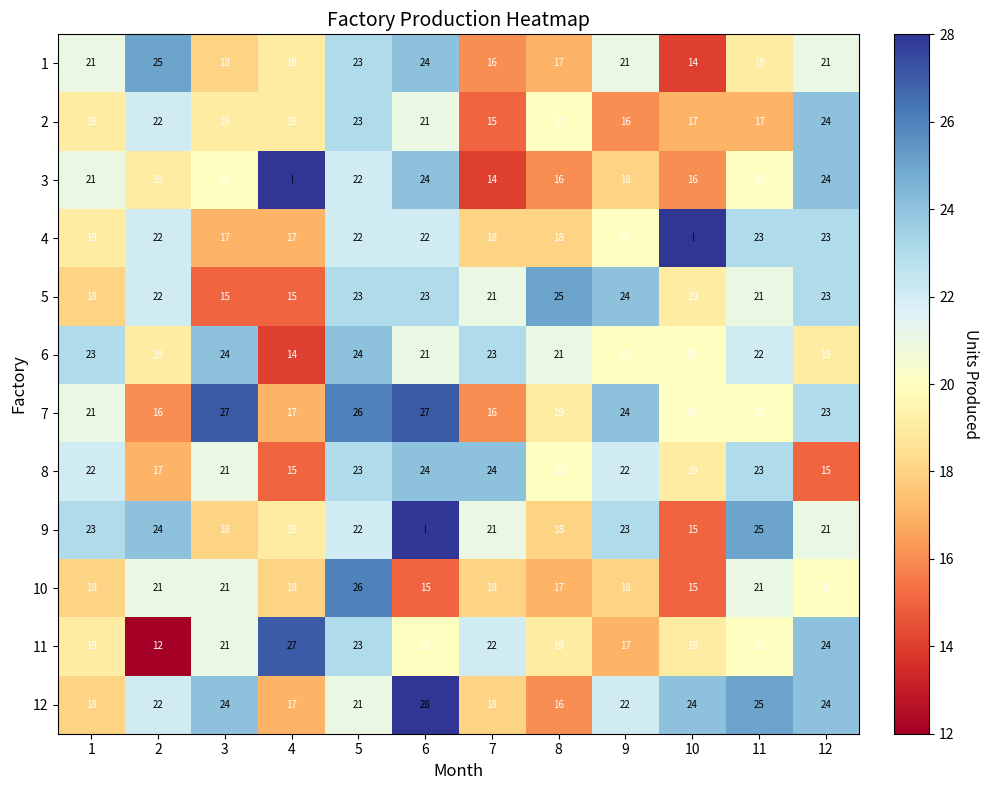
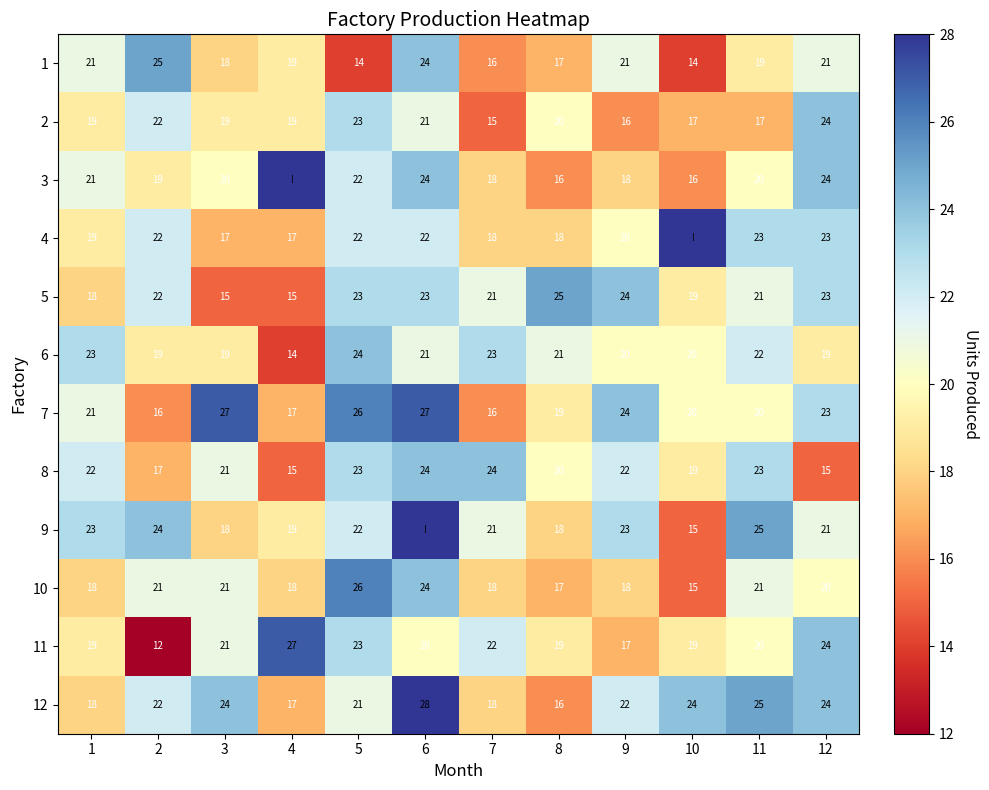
  {
    "1": {
      "1": 21,
      "2": 25,
      "3": 18,
      "4": 19,
-     "5": 23,
+     "5": 14,
      "6": 24,
      "7": 16,
      "8": 17,
      "9": 21,
      "10": 14,
      "11": 19,
      "12": 21
    },
    "2": {
      "1": 19,
      "2": 22,
      "3": 19,
      "4": 19,
      "5": 23,
      "6": 21,
      "7": 15,
      "8": 20,
      "9": 16,
      "10": 17,
      "11": 17,
      "12": 24
    },
    "3": {
      "1": 21,
      "2": 19,
      "3": 20,
      "5": 22,
      "6": 24,
-     "7": 14,
+     "7": 18,
      "8": 16,
      "9": 18,
      "10": 16,
      "11": 20,
      "12": 24
    },
    "4": {
      "1": 19,
      "2": 22,
      "3": 17,
      "4": 17,
      "5": 22,
      "6": 22,
      "7": 18,
      "8": 18,
      "9": 20,
      "11": 23,
      "12": 23
    },
    "5": {
      "1": 18,
      "2": 22,
      "3": 15,
      "4": 15,
      "5": 23,
      "6": 23,
      "7": 21,
      "8": 25,
      "9": 24,
      "10": 19,
      "11": 21,
      "12": 23
    },
    "6": {
      "1": 23,
      "2": 19,
-     "3": 24,
+     "3": 19,
      "4": 14,
      "5": 24,
      "6": 21,
      "7": 23,
      "8": 21,
      "9": 20,
      "10": 20,
      "11": 22,
      "12": 19
    },
    "7": {
      "1": 21,
      "2": 16,
      "3": 27,
      "4": 17,
      "5": 26,
      "6": 27,
      "7": 16,
      "8": 19,
      "9": 24,
      "10": 20,
      "11": 20,
      "12": 23
    },
    "8": {
      "1": 22,
      "2": 17,
      "3": 21,
      "4": 15,
      "5": 23,
      "6": 24,
      "7": 24,
      "8": 20,
      "9": 22,
      "10": 19,
      "11": 23,
      "12": 15
    },
    "9": {
      "1": 23,
      "2": 24,
      "3": 18,
      "4": 19,
      "5": 22,
      "7": 21,
      "8": 18,
      "9": 23,
      "10": 15,
      "11": 25,
      "12": 21
    },
    "10": {
      "1": 18,
      "2": 21,
      "3": 21,
      "4": 18,
      "5": 26,
-     "6": 15,
+     "6": 24,
      "7": 18,
      "8": 17,
      "9": 18,
      "10": 15,
      "11": 21,
      "12": 20
    },
    "11": {
      "1": 19,
      "2": 12,
      "3": 21,
      "4": 27,
      "5": 23,
      "6": 20,
      "7": 22,
      "8": 19,
      "9": 17,
      "10": 19,
      "11": 20,
      "12": 24
    },
    "12": {
      "1": 18,
      "2": 22,
      "3": 24,
      "4": 17,
      "5": 21,
      "6": 28,
      "7": 18,
      "8": 16,
      "9": 22,
      "10": 24,
      "11": 25,
      "12": 24
    }
  }
